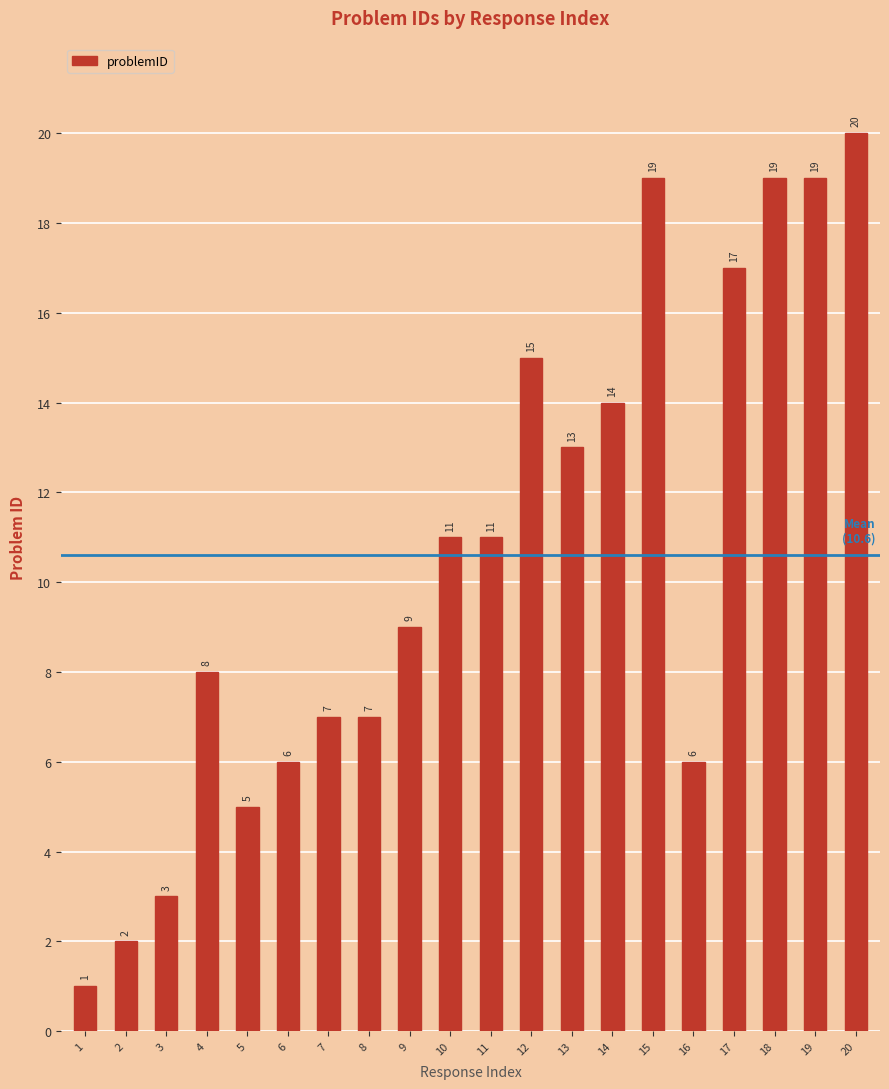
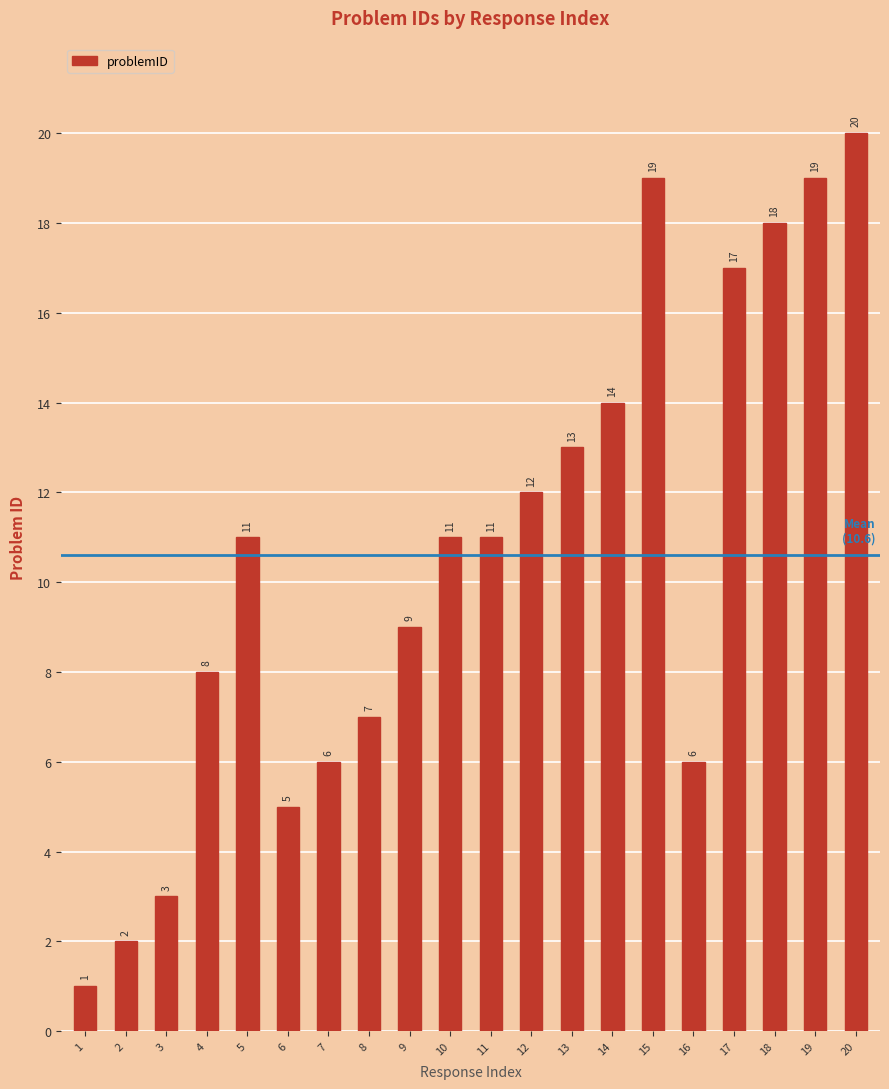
  {
    "1": 1,
    "2": 2,
    "3": 3,
    "4": 8,
-   "5": 5,
-   "6": 6,
-   "7": 7,
+   "5": 11,
+   "6": 5,
+   "7": 6,
    "8": 7,
    "9": 9,
    "10": 11,
    "11": 11,
-   "12": 15,
+   "12": 12,
    "13": 13,
    "14": 14,
    "15": 19,
    "16": 6,
    "17": 17,
-   "18": 19,
+   "18": 18,
    "19": 19,
    "20": 20
  }
